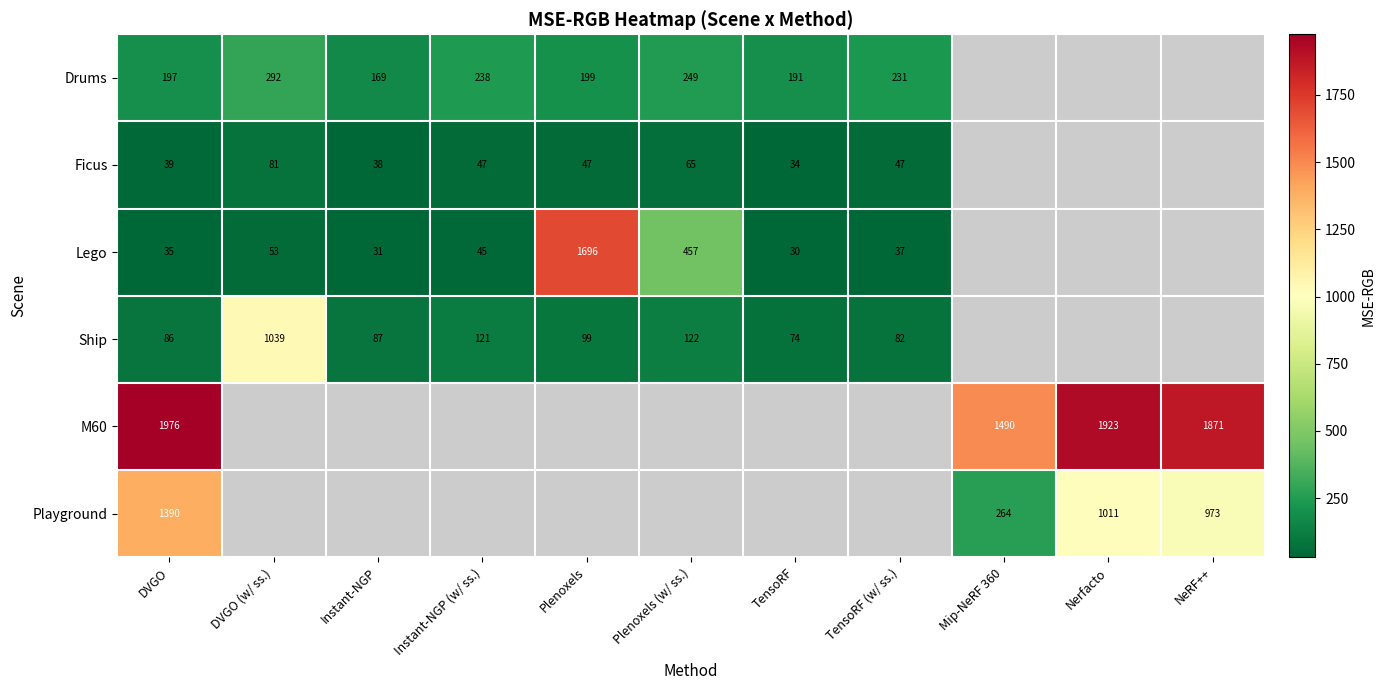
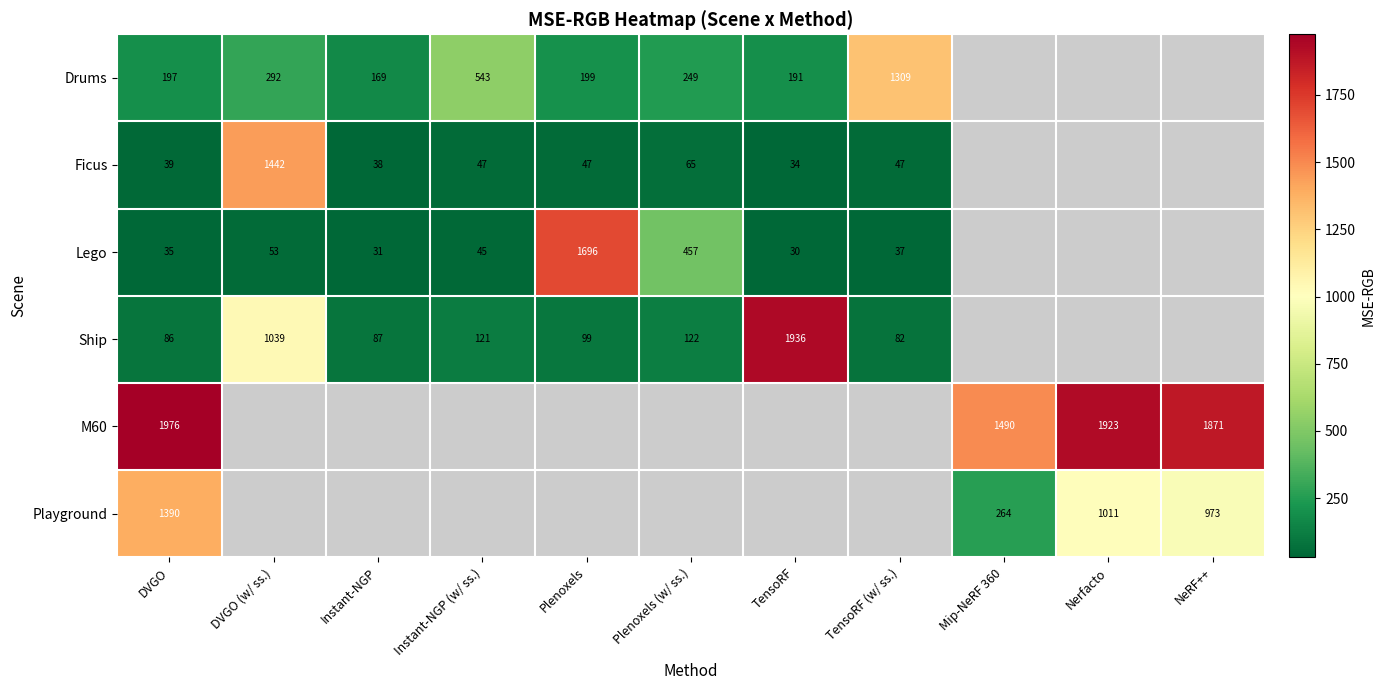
  {
    "Drums": {
      "DVGO": 197,
      "DVGO (w/ ss.)": 292,
      "Instant-NGP": 169,
-     "Instant-NGP (w/ ss.)": 238,
+     "Instant-NGP (w/ ss.)": 543,
      "Plenoxels": 199,
      "Plenoxels (w/ ss.)": 249,
      "TensoRF": 191,
-     "TensoRF (w/ ss.)": 231
+     "TensoRF (w/ ss.)": 1309
    },
    "Ficus": {
      "DVGO": 39,
-     "DVGO (w/ ss.)": 81,
+     "DVGO (w/ ss.)": 1442,
      "Instant-NGP": 38,
      "Instant-NGP (w/ ss.)": 47,
      "Plenoxels": 47,
      "Plenoxels (w/ ss.)": 65,
      "TensoRF": 34,
      "TensoRF (w/ ss.)": 47
    },
    "Lego": {
      "DVGO": 35,
      "DVGO (w/ ss.)": 53,
      "Instant-NGP": 31,
      "Instant-NGP (w/ ss.)": 45,
      "Plenoxels": 1696,
      "Plenoxels (w/ ss.)": 457,
      "TensoRF": 30,
      "TensoRF (w/ ss.)": 37
    },
    "Ship": {
      "DVGO": 86,
      "DVGO (w/ ss.)": 1039,
      "Instant-NGP": 87,
      "Instant-NGP (w/ ss.)": 121,
      "Plenoxels": 99,
      "Plenoxels (w/ ss.)": 122,
-     "TensoRF": 74,
+     "TensoRF": 1936,
      "TensoRF (w/ ss.)": 82
    },
    "M60": {
      "DVGO": 1976,
      "Mip-NeRF 360": 1490,
      "Nerfacto": 1923,
      "NeRF++": 1871
    },
    "Playground": {
      "DVGO": 1390,
      "Mip-NeRF 360": 264,
      "Nerfacto": 1011,
      "NeRF++": 973
    }
  }
